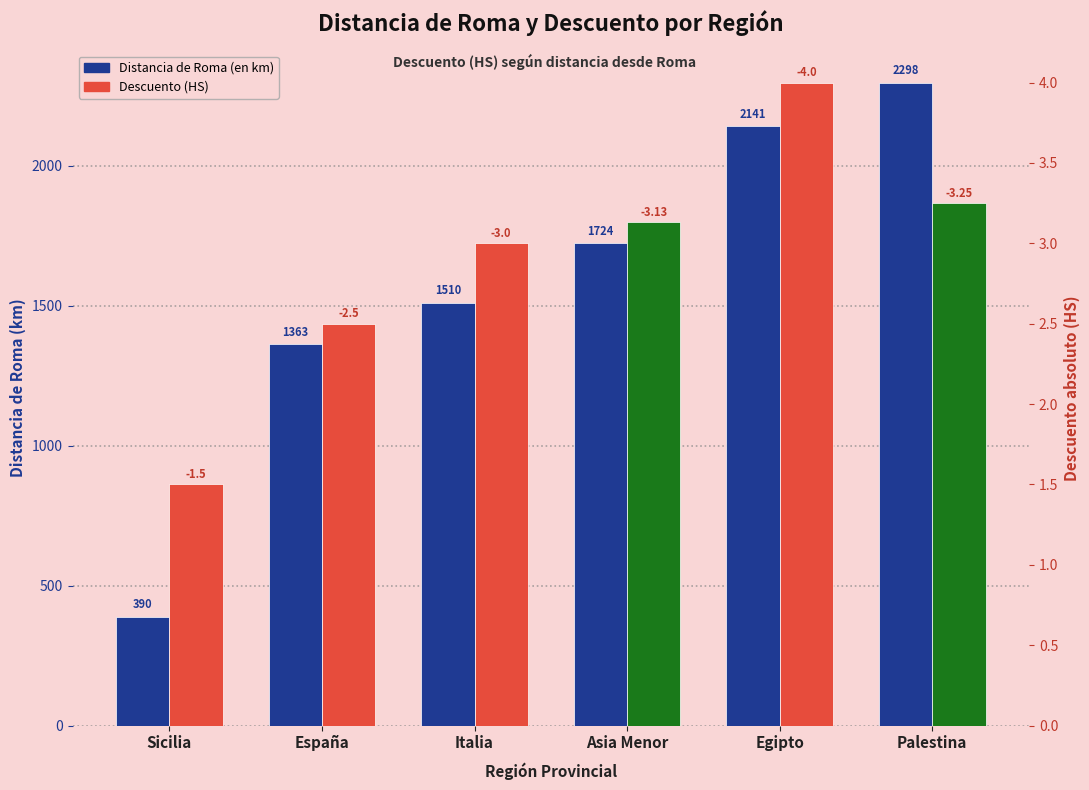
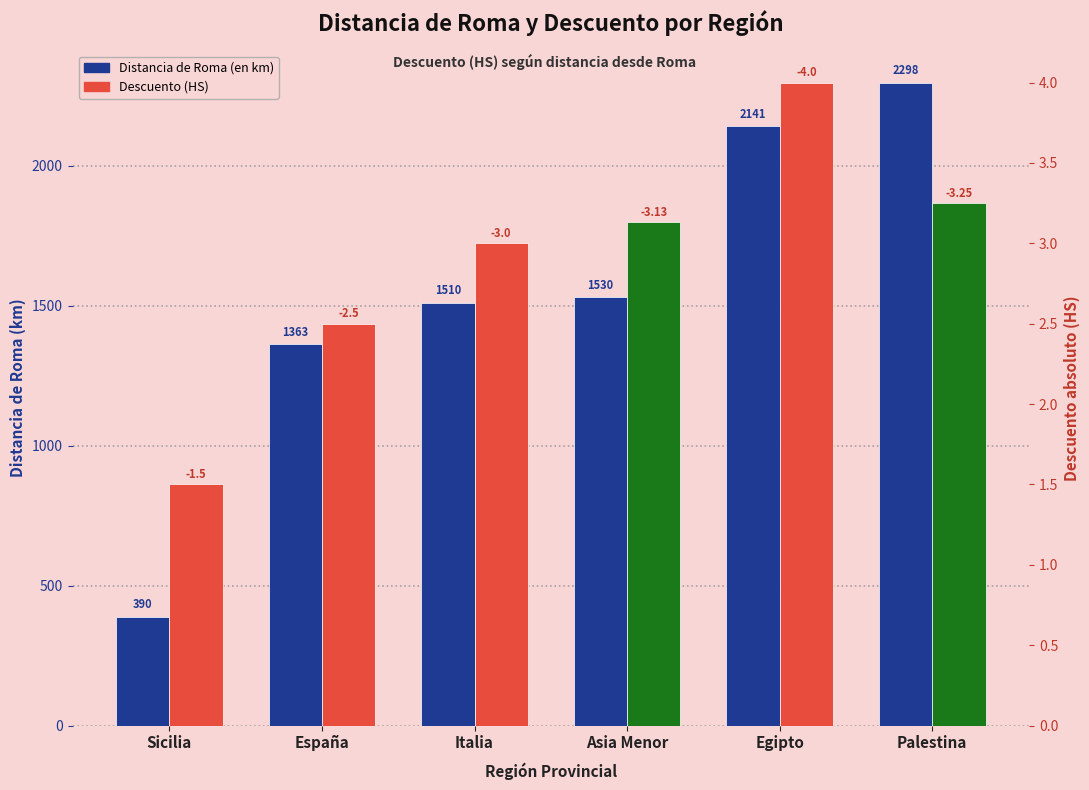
  {
    "Distancia de Roma (en km)": {
      "Sicilia": 390,
      "España": 1363,
      "Italia": 1510,
-     "Asia Menor": 1724,
+     "Asia Menor": 1530,
      "Egipto": 2141,
      "Palestina": 2298
    }
  }
